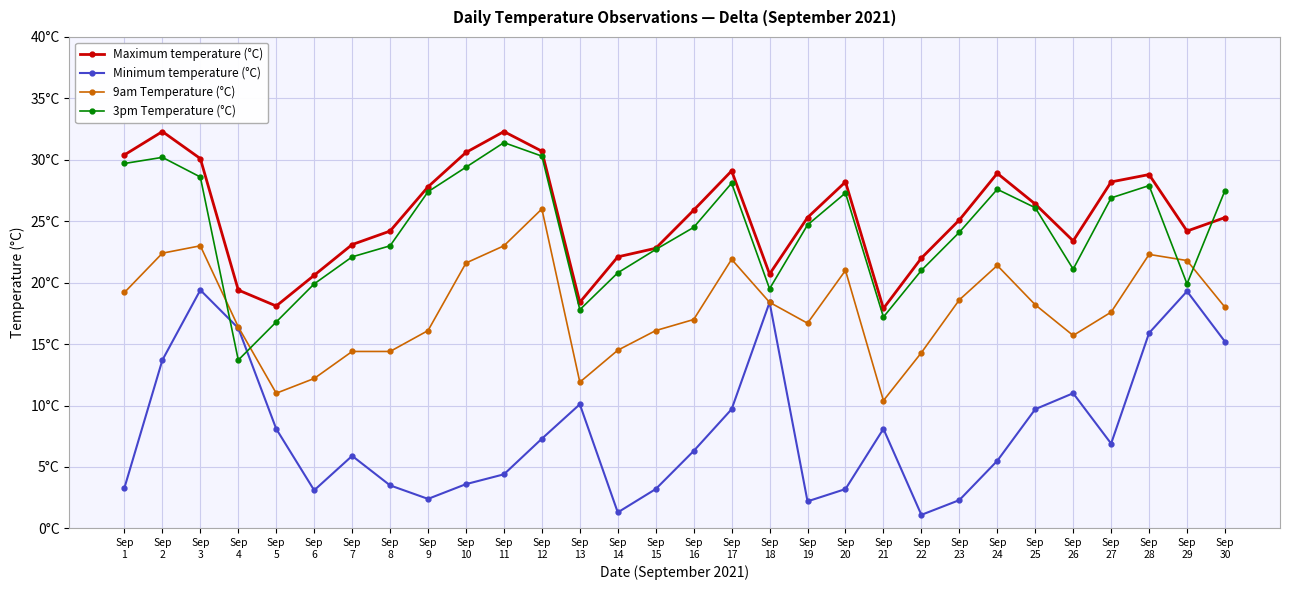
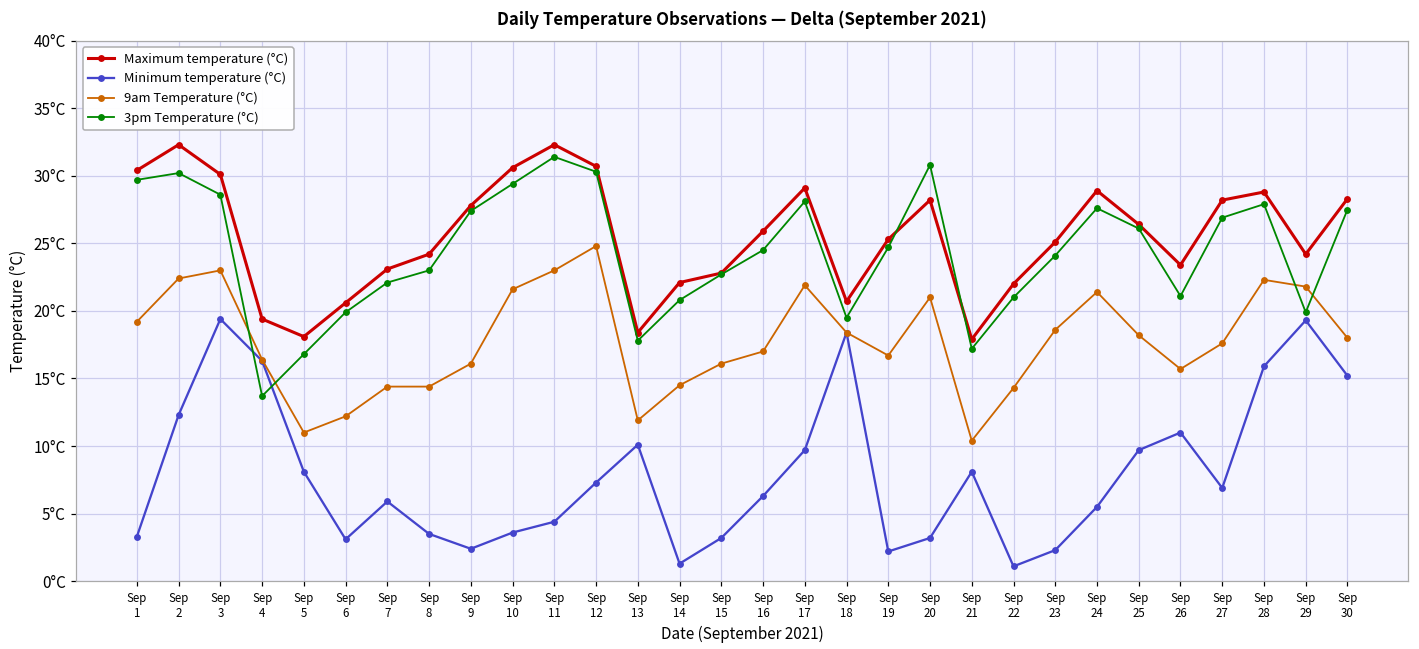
  {
    "Maximum temperature (°C)": {
      "Sep 1": "30.4°C",
      "Sep 2": "32.3°C",
      "Sep 3": "30.1°C",
      "Sep 4": "19.4°C",
      "Sep 5": "18.1°C",
      "Sep 6": "20.6°C",
      "Sep 7": "23.1°C",
      "Sep 8": "24.2°C",
      "Sep 9": "27.8°C",
      "Sep 10": "30.6°C",
      "Sep 11": "32.3°C",
      "Sep 12": "30.7°C",
      "Sep 13": "18.4°C",
      "Sep 14": "22.1°C",
      "Sep 16": "25.9°C",
      "Sep 17": "29.1°C",
      "Sep 18": "20.7°C",
      "Sep 19": "25.3°C",
      "Sep 20": "28.2°C",
      "Sep 21": "17.9°C",
      "Sep 22": "22.0°C",
      "Sep 23": "25.1°C",
      "Sep 24": "28.9°C",
      "Sep 25": "26.4°C",
      "Sep 26": "23.4°C",
      "Sep 27": "28.2°C",
      "Sep 28": "28.8°C",
      "Sep 29": "24.2°C",
-     "Sep 30": "25.3°C"
+     "Sep 30": "28.3°C"
    },
    "Minimum temperature (°C)": {
      "Sep 1": "3.3°C",
-     "Sep 2": "13.7°C",
+     "Sep 2": "12.3°C",
      "Sep 3": "19.4°C",
      "Sep 5": "8.1°C",
      "Sep 6": "3.1°C",
      "Sep 7": "5.9°C",
      "Sep 8": "3.5°C",
      "Sep 9": "2.4°C",
      "Sep 10": "3.6°C",
      "Sep 11": "4.4°C",
      "Sep 12": "7.3°C",
      "Sep 13": "10.1°C",
      "Sep 14": "1.3°C",
      "Sep 15": "3.2°C",
      "Sep 16": "6.3°C",
      "Sep 17": "9.7°C",
      "Sep 19": "2.2°C",
      "Sep 20": "3.2°C",
      "Sep 21": "8.1°C",
      "Sep 22": "1.1°C",
      "Sep 23": "2.3°C",
      "Sep 24": "5.5°C",
      "Sep 25": "9.7°C",
      "Sep 26": "11.0°C",
      "Sep 27": "6.9°C",
      "Sep 28": "15.9°C",
      "Sep 29": "19.3°C",
      "Sep 30": "15.2°C"
    },
    "9am Temperature (°C)": {
      "Sep 1": "19.2°C",
      "Sep 2": "22.4°C",
      "Sep 3": "23.0°C",
      "Sep 5": "11.0°C",
      "Sep 6": "12.2°C",
      "Sep 7": "14.4°C",
      "Sep 8": "14.4°C",
      "Sep 9": "16.1°C",
      "Sep 10": "21.6°C",
      "Sep 11": "23.0°C",
-     "Sep 12": "26.0°C",
+     "Sep 12": "24.8°C",
      "Sep 13": "11.9°C",
      "Sep 14": "14.5°C",
      "Sep 15": "16.1°C",
      "Sep 16": "17.0°C",
      "Sep 17": "21.9°C",
      "Sep 19": "16.7°C",
      "Sep 20": "21.0°C",
      "Sep 21": "10.4°C",
      "Sep 22": "14.3°C",
      "Sep 23": "18.6°C",
      "Sep 24": "21.4°C",
      "Sep 25": "18.2°C",
      "Sep 26": "15.7°C",
      "Sep 27": "17.6°C",
      "Sep 28": "22.3°C",
      "Sep 29": "21.8°C",
      "Sep 30": "18.0°C"
    },
    "3pm Temperature (°C)": {
      "Sep 1": "29.7°C",
      "Sep 2": "30.2°C",
      "Sep 3": "28.6°C",
      "Sep 4": "13.7°C",
      "Sep 5": "16.8°C",
      "Sep 6": "19.9°C",
      "Sep 7": "22.1°C",
      "Sep 8": "23.0°C",
      "Sep 9": "27.4°C",
      "Sep 10": "29.4°C",
      "Sep 11": "31.4°C",
      "Sep 12": "30.3°C",
      "Sep 13": "17.8°C",
      "Sep 14": "20.8°C",
      "Sep 16": "24.5°C",
      "Sep 17": "28.1°C",
      "Sep 18": "19.5°C",
      "Sep 19": "24.7°C",
-     "Sep 20": "27.3°C",
+     "Sep 20": "30.8°C",
      "Sep 21": "17.2°C",
      "Sep 22": "21.0°C",
      "Sep 23": "24.1°C",
      "Sep 24": "27.6°C",
      "Sep 25": "26.1°C",
      "Sep 26": "21.1°C",
      "Sep 27": "26.9°C",
      "Sep 28": "27.9°C",
      "Sep 29": "19.9°C",
      "Sep 30": "27.5°C"
    }
  }
